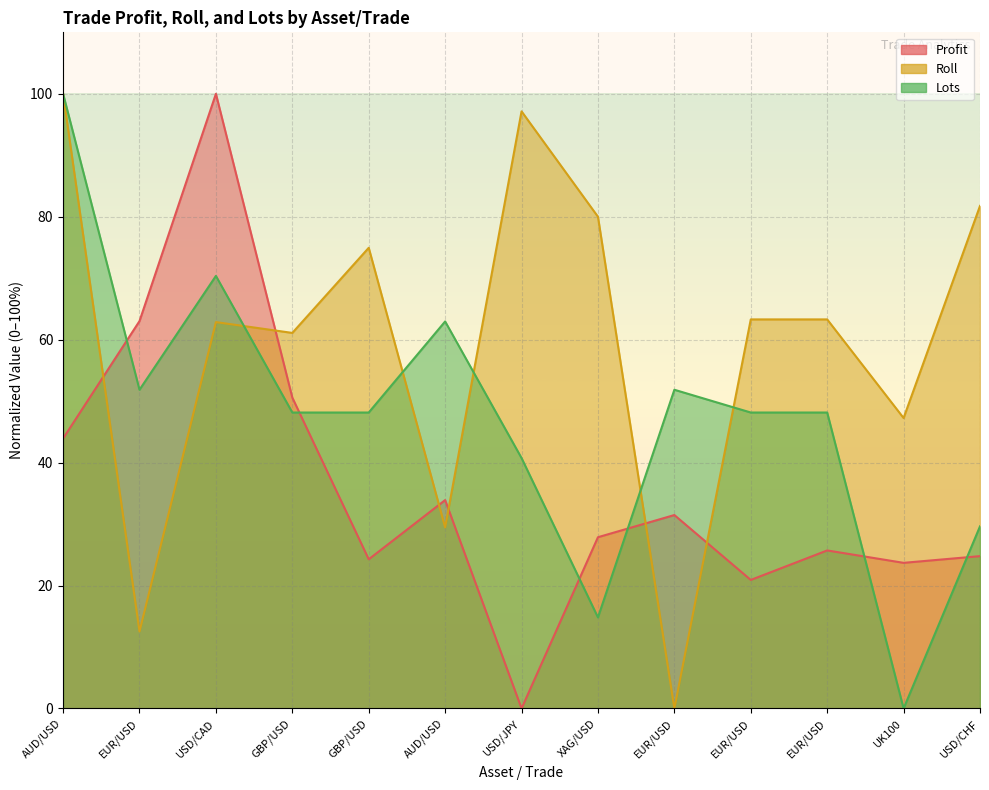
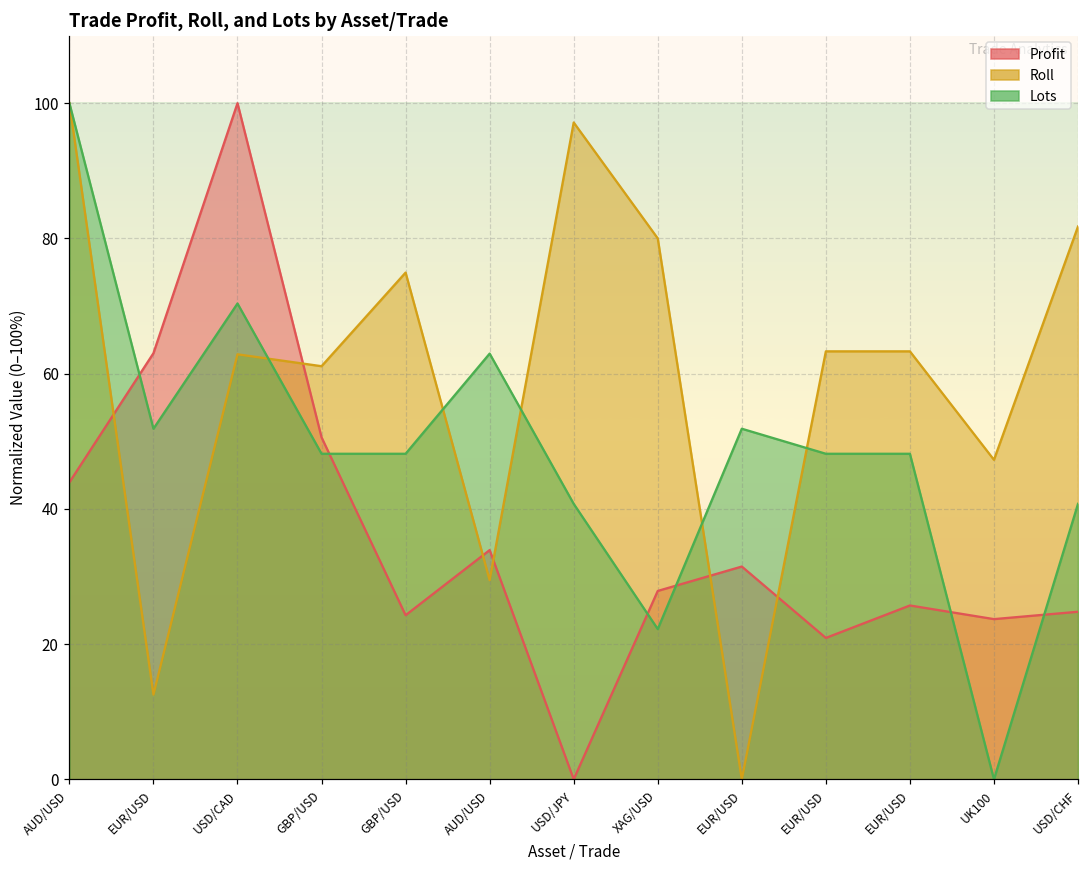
  {
    "Profit": {
      "USD/CAD": 100,
      "USD/JPY": 0,
      "XAG/USD": 28,
      "UK100": 24,
      "USD/CHF": 25
    },
    "Roll": {
      "USD/CAD": 63,
      "USD/JPY": 97,
      "XAG/USD": 80,
      "UK100": 47,
      "USD/CHF": 82
    },
    "Lots": {
      "USD/CAD": 70,
      "USD/JPY": 41,
-     "XAG/USD": 15,
+     "XAG/USD": 22,
      "UK100": 0,
-     "USD/CHF": 30
+     "USD/CHF": 41
    }
  }
